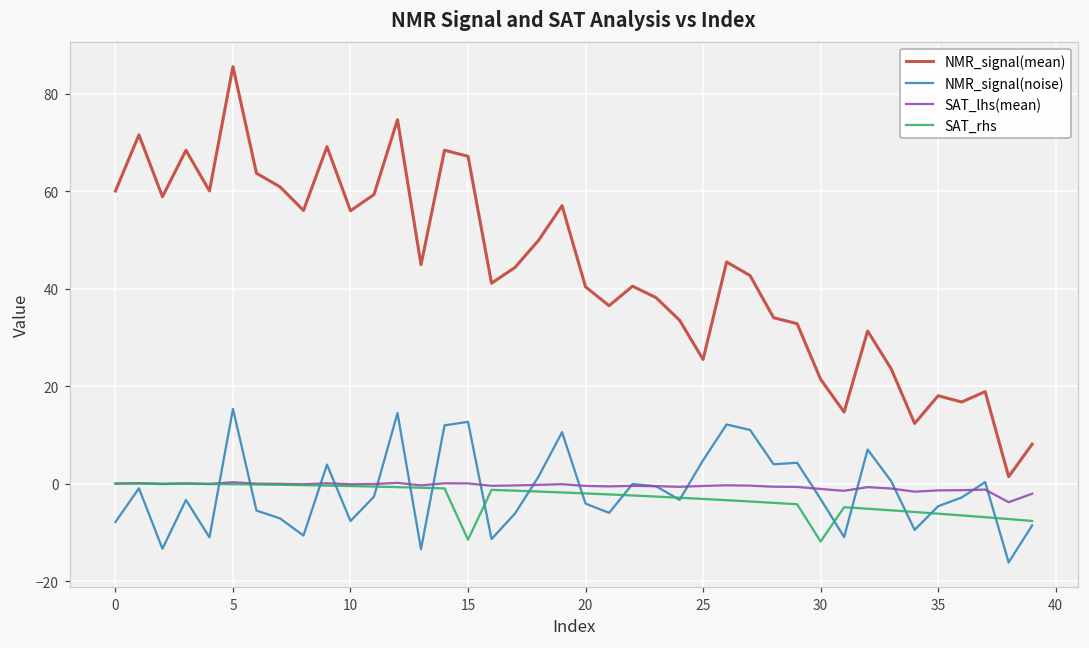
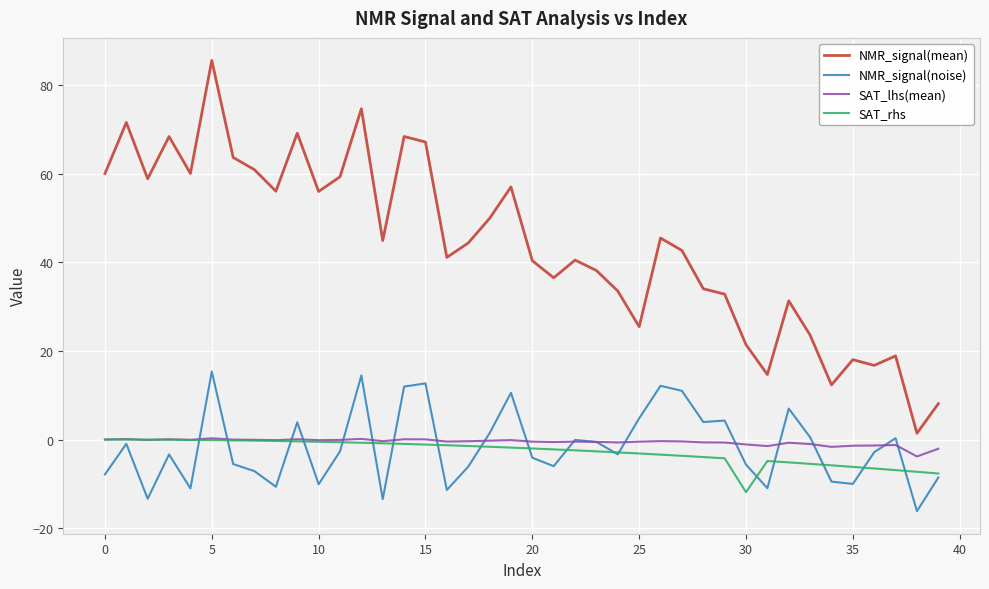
  {
    "NMR_signal(mean)": {
      "0": 60,
      "5": 86,
      "10": 56,
      "15": 67,
      "20": 40,
      "25": 25,
      "30": 21,
      "35": 18
    },
    "NMR_signal(noise)": {
      "0": -8,
      "5": 15,
-     "10": -8,
+     "10": -10,
      "15": 13,
      "20": -4,
      "25": 5,
-     "30": -3,
-     "35": -5
+     "30": -6,
+     "35": -10
    },
    "SAT_lhs(mean)": {
      "15": 0,
      "20": 0,
      "25": 0,
      "30": -1,
      "35": -1
    },
    "SAT_rhs": {
-     "15": -12,
+     "15": -1,
      "20": -2,
      "25": -3,
      "30": -12,
      "35": -6
    }
  }
